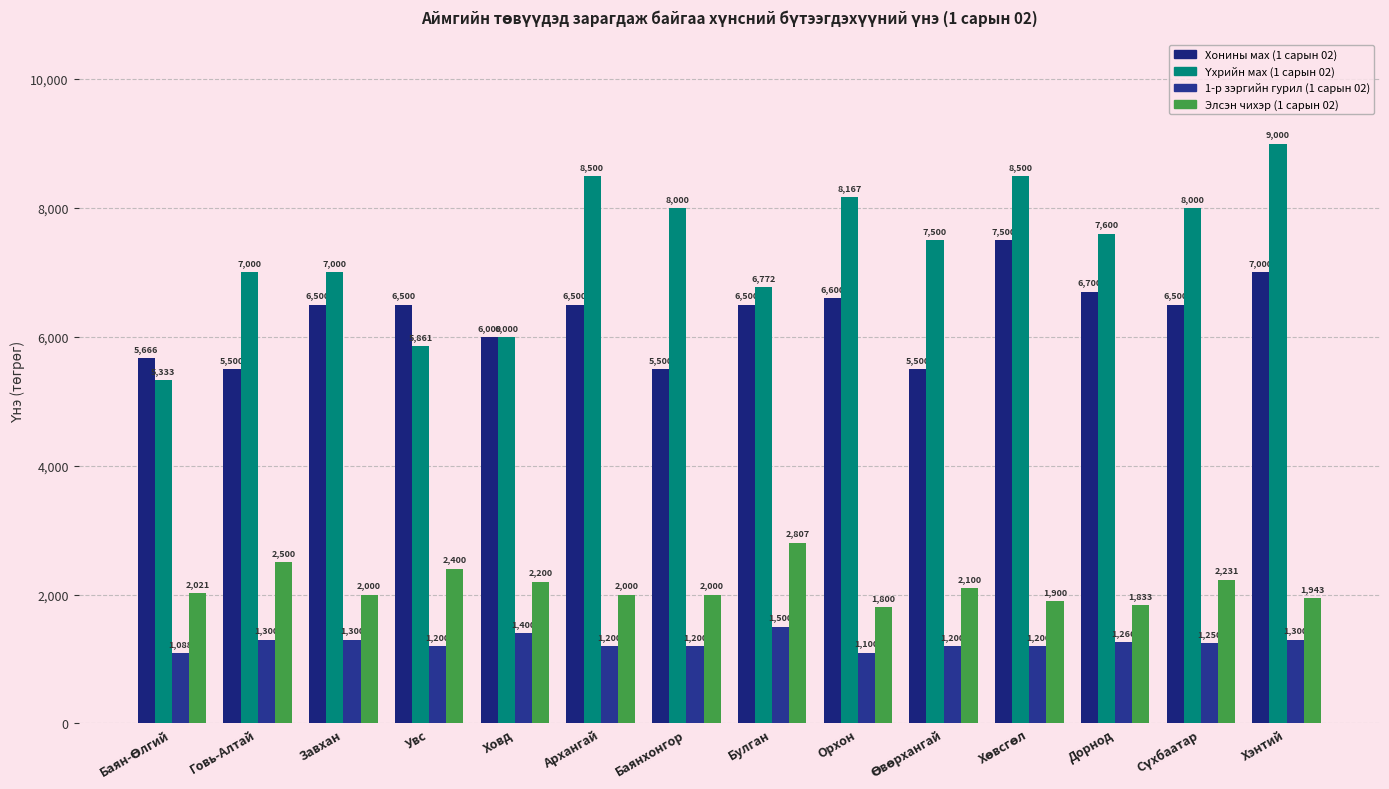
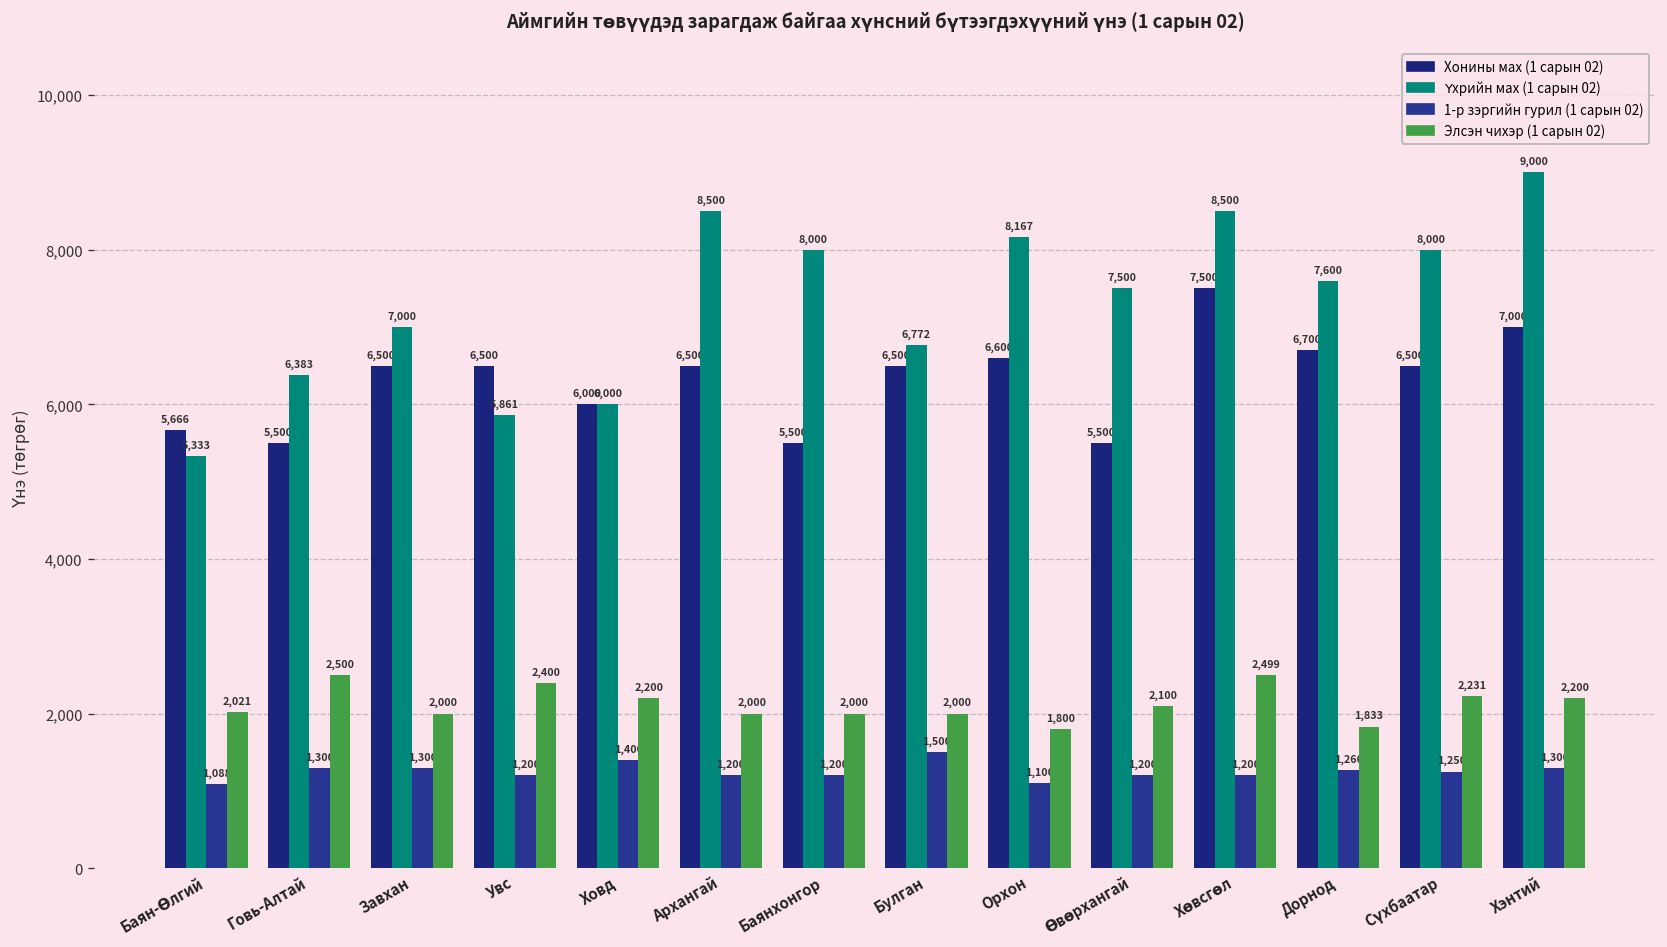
  {
    "Үхрийн мах (1 сарын 02)": {
      "Баян-Өлгий": "5,333",
-     "Говь-Алтай": "7,000",
+     "Говь-Алтай": "6,383",
      "Завхан": "7,000",
      "Увс": "5,861",
      "Архангай": "8,500",
      "Баянхонгор": "8,000",
      "Булган": "6,772",
      "Орхон": "8,167",
      "Өвөрхангай": "7,500",
      "Хөвсгөл": "8,500",
      "Дорнод": "7,600",
      "Сүхбаатар": "8,000",
      "Хэнтий": "9,000"
    },
    "Элсэн чихэр (1 сарын 02)": {
      "Баян-Өлгий": "2,021",
      "Говь-Алтай": "2,500",
      "Завхан": "2,000",
      "Увс": "2,400",
      "Ховд": "2,200",
      "Архангай": "2,000",
      "Баянхонгор": "2,000",
-     "Булган": "2,807",
+     "Булган": "2,000",
      "Орхон": "1,800",
      "Өвөрхангай": "2,100",
-     "Хөвсгөл": "1,900",
+     "Хөвсгөл": "2,499",
      "Дорнод": "1,833",
      "Сүхбаатар": "2,231",
-     "Хэнтий": "1,943"
+     "Хэнтий": "2,200"
    }
  }
